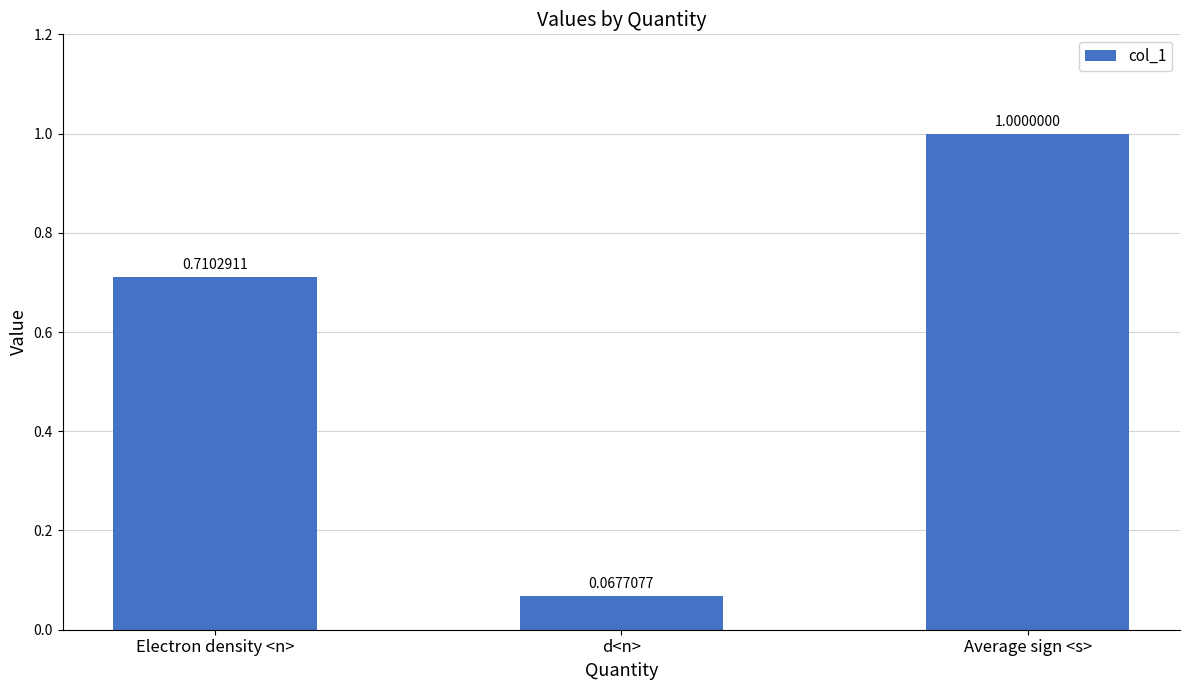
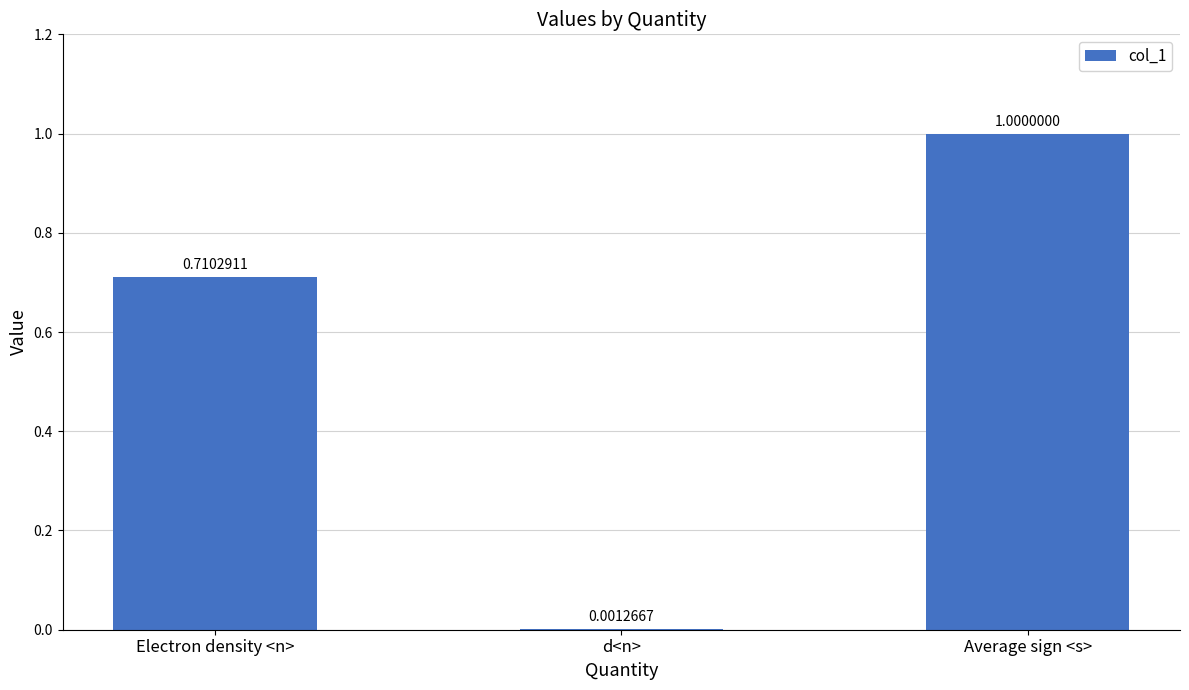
  {
    "Electron density <n>": 0.7102911,
-   "d<n>": 0.0677077,
+   "d<n>": 0.0012667,
    "Average sign <s>": 1.0000000
  }
